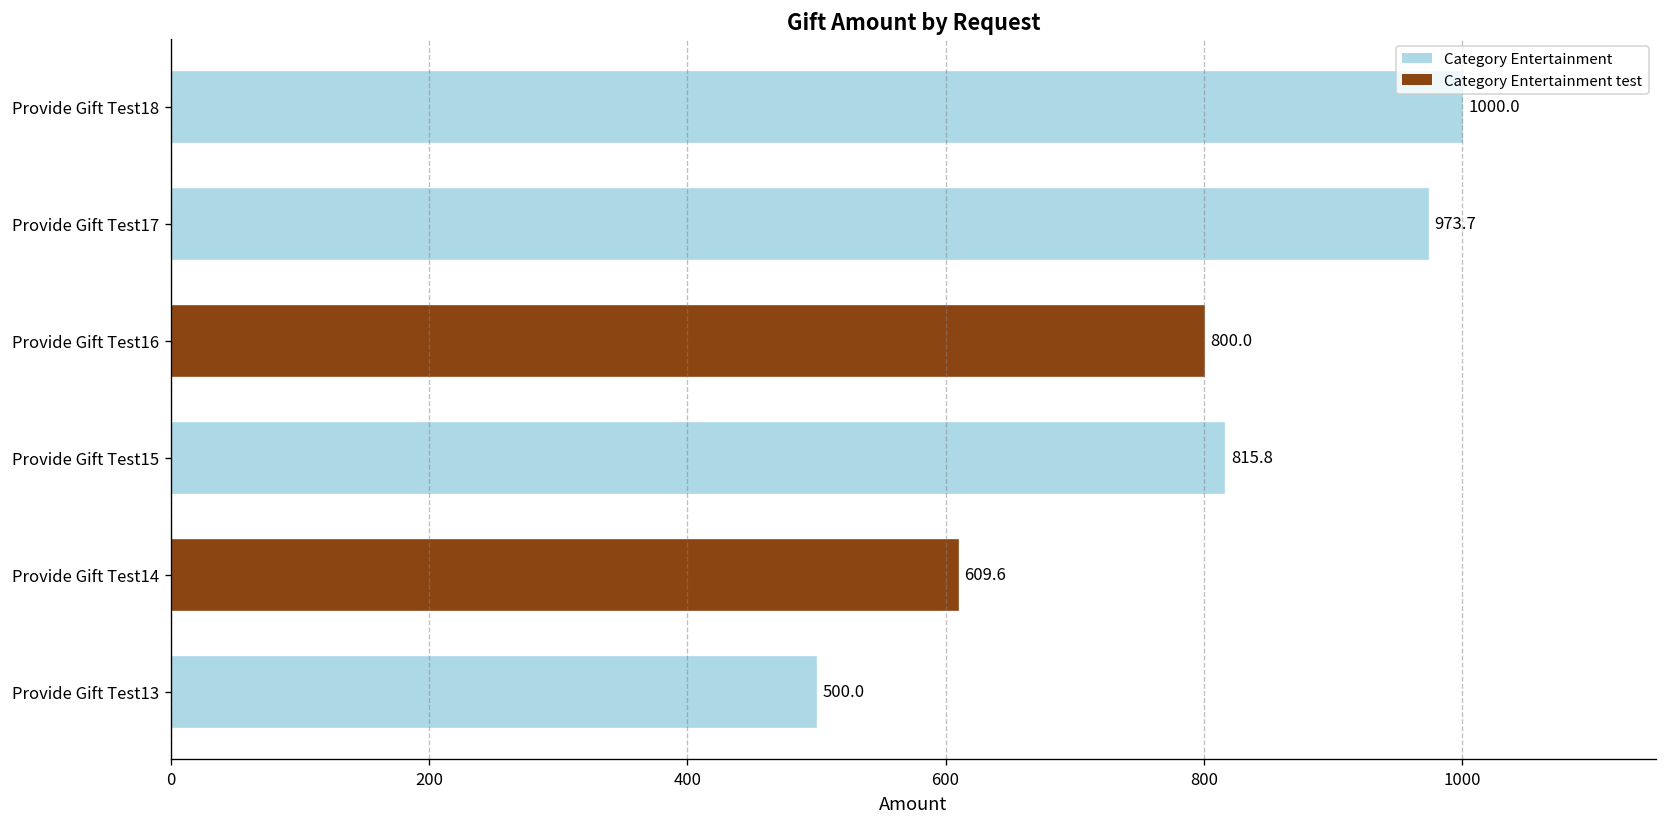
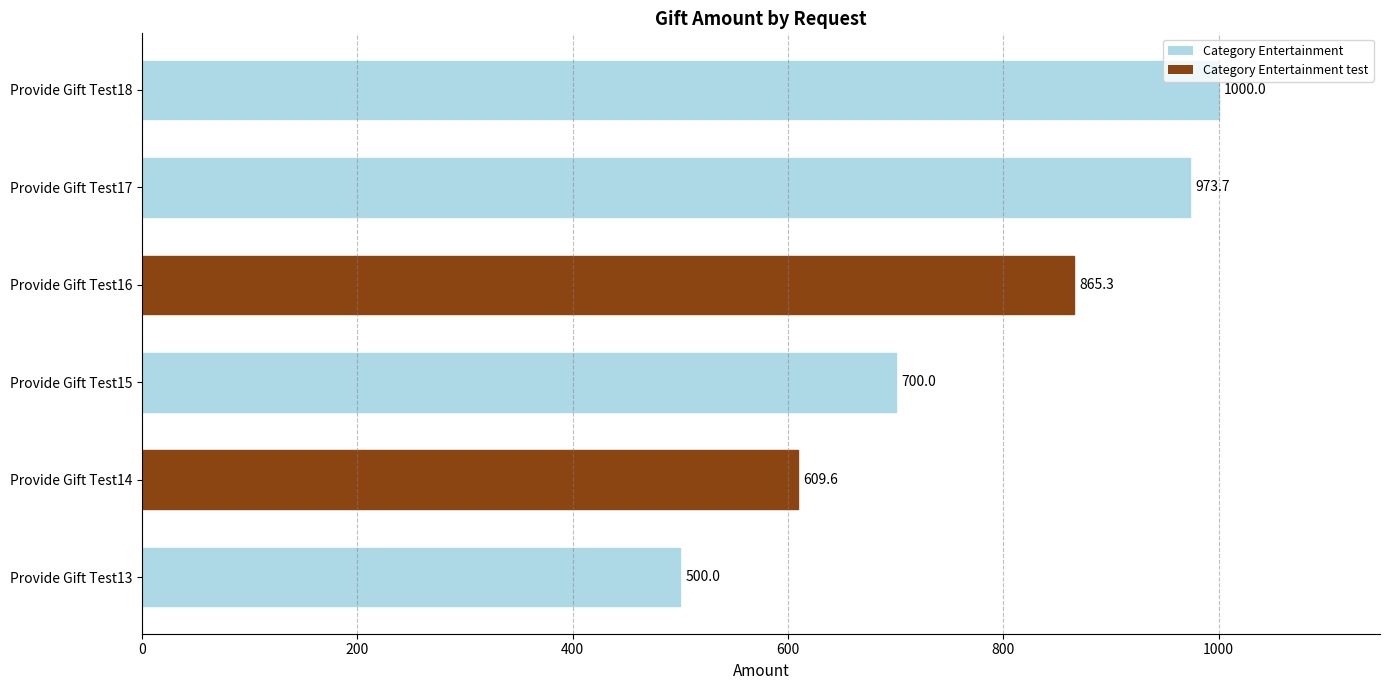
  {
    "Provide Gift Test18": 1000.0,
    "Provide Gift Test17": 973.7,
-   "Provide Gift Test16": 800.0,
-   "Provide Gift Test15": 815.8,
+   "Provide Gift Test16": 865.3,
+   "Provide Gift Test15": 700.0,
    "Provide Gift Test14": 609.6,
    "Provide Gift Test13": 500.0
  }
